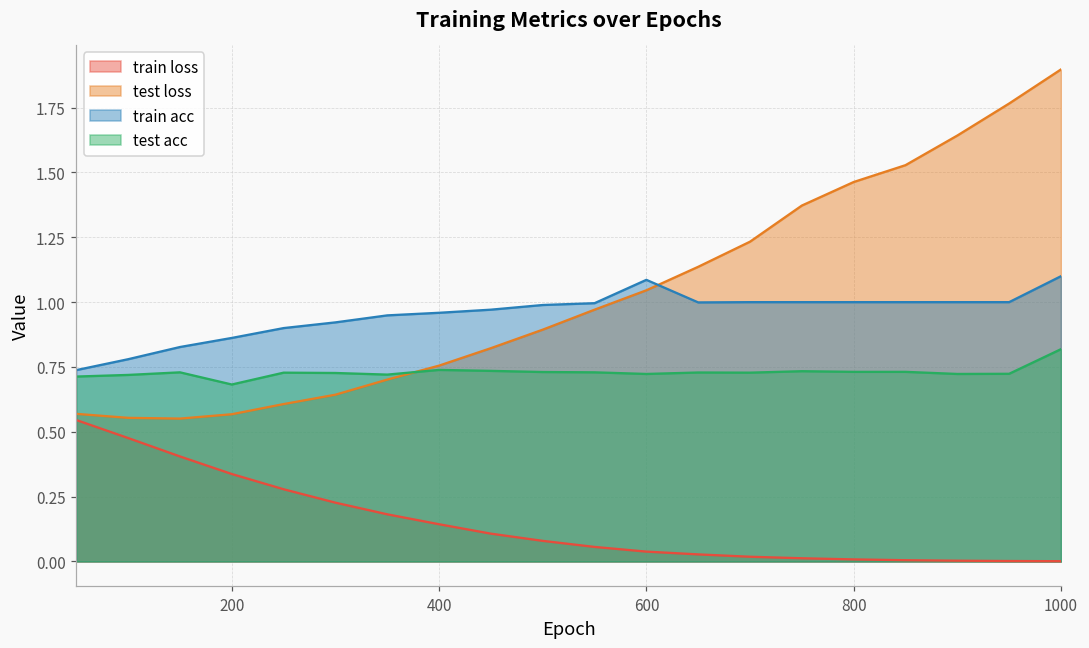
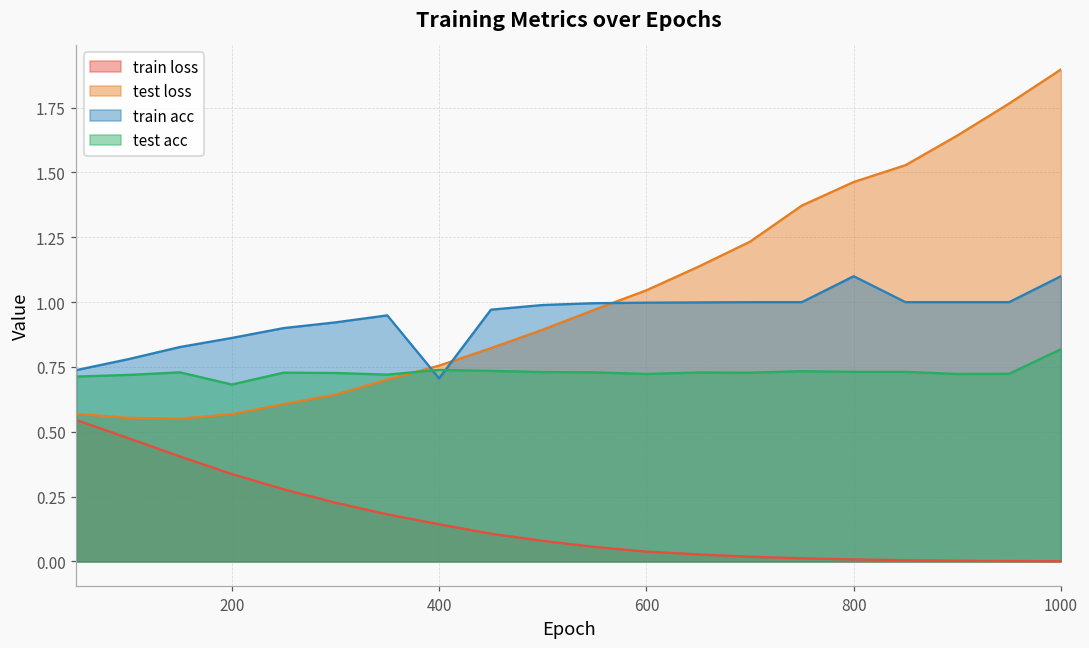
  {
    "train acc": {
      "200": 0.86,
-     "400": 0.96,
-     "600": 1.09,
-     "800": 1.0,
+     "400": 0.71,
+     "600": 1.00,
+     "800": 1.1,
      "1000": 1.10
    },
    "test acc": {
      "200": 0.68,
      "400": 0.74,
      "600": 0.72,
      "800": 0.73,
      "1000": 0.82
    }
  }
